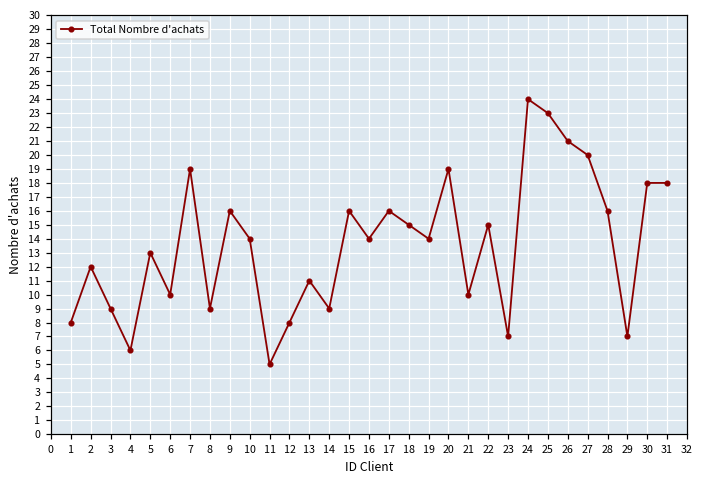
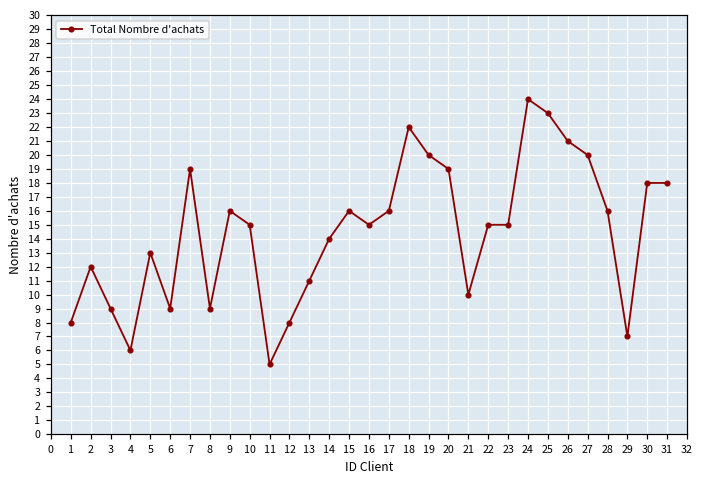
  {
    "1": 8,
    "2": 12,
    "3": 9,
    "4": 6,
    "5": 13,
-   "6": 10,
+   "6": 9,
    "7": 19,
    "8": 9,
    "9": 16,
-   "10": 14,
+   "10": 15,
    "11": 5,
    "12": 8,
    "13": 11,
-   "14": 9,
+   "14": 14,
    "15": 16,
-   "16": 14,
+   "16": 15,
    "17": 16,
-   "18": 15,
-   "19": 14,
+   "18": 22,
+   "19": 20,
    "20": 19,
    "21": 10,
    "22": 15,
-   "23": 7,
+   "23": 15,
    "24": 24,
    "25": 23,
    "26": 21,
    "27": 20,
    "28": 16,
    "29": 7,
    "30": 18,
    "31": 18
  }
